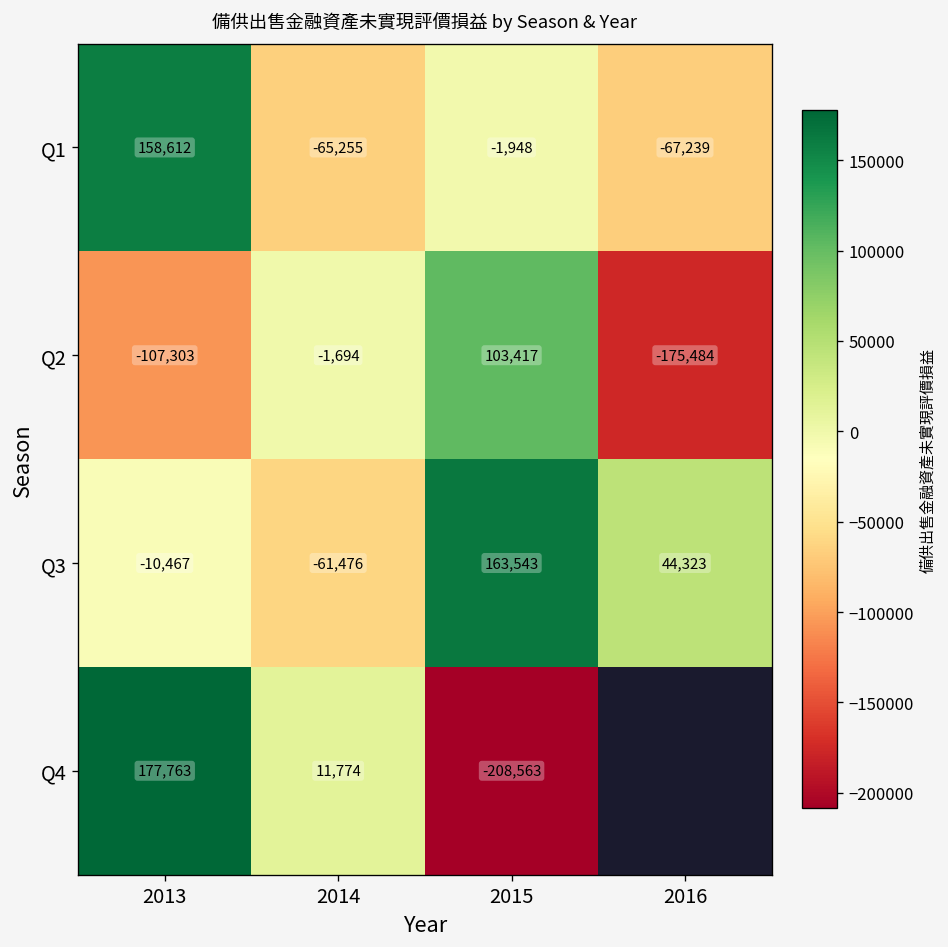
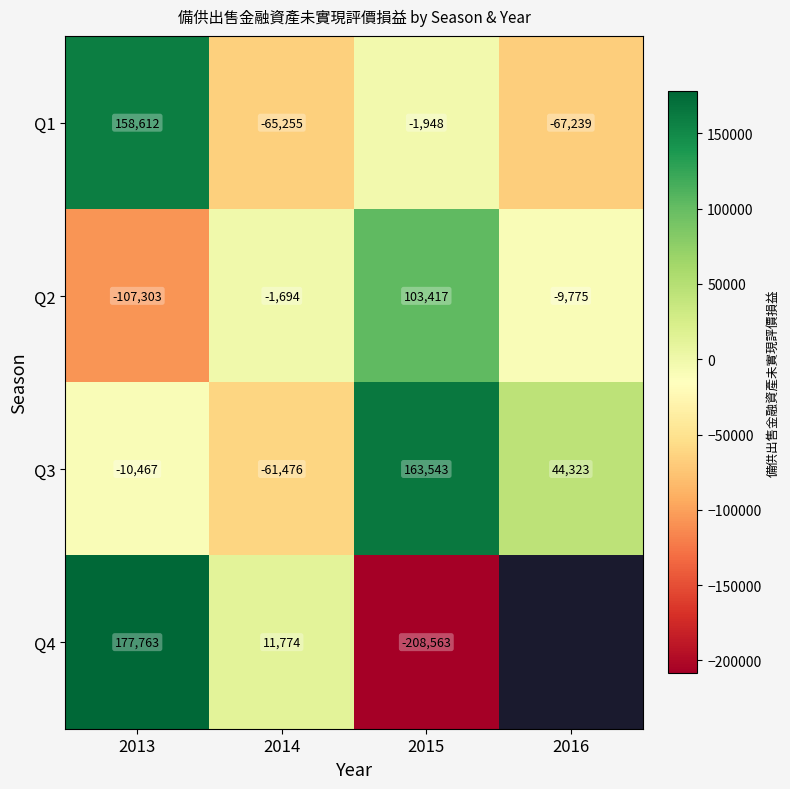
  {
    "Q2": {
-     "2016": "-175,484"
+     "2016": "-9,775"
    }
  }
